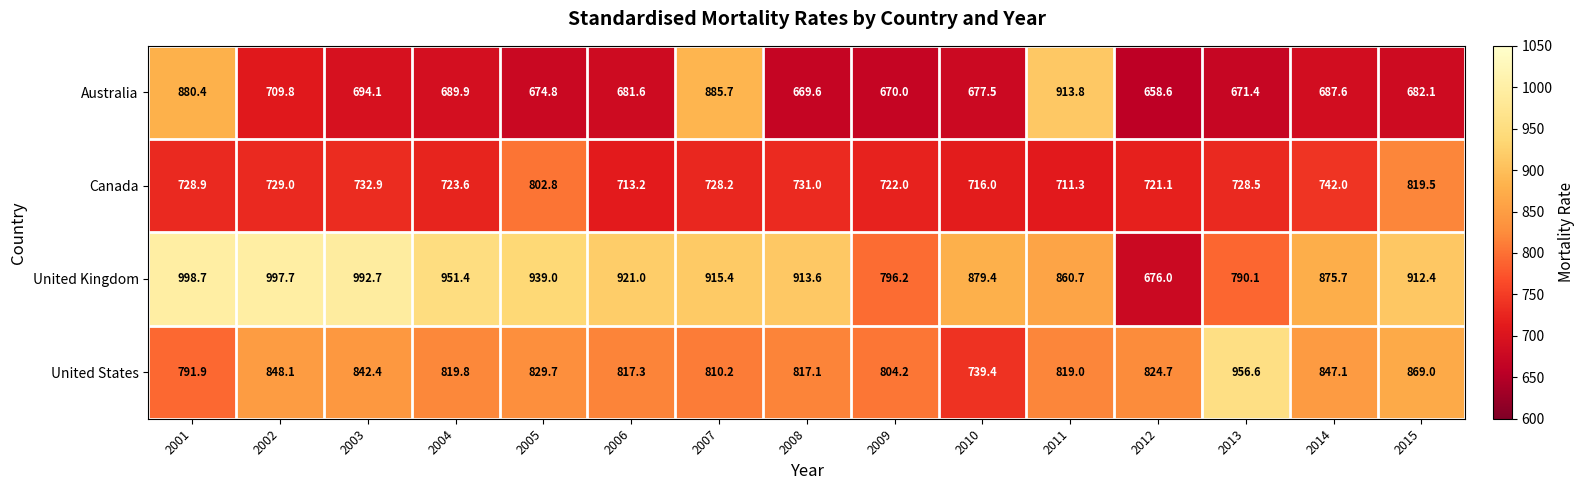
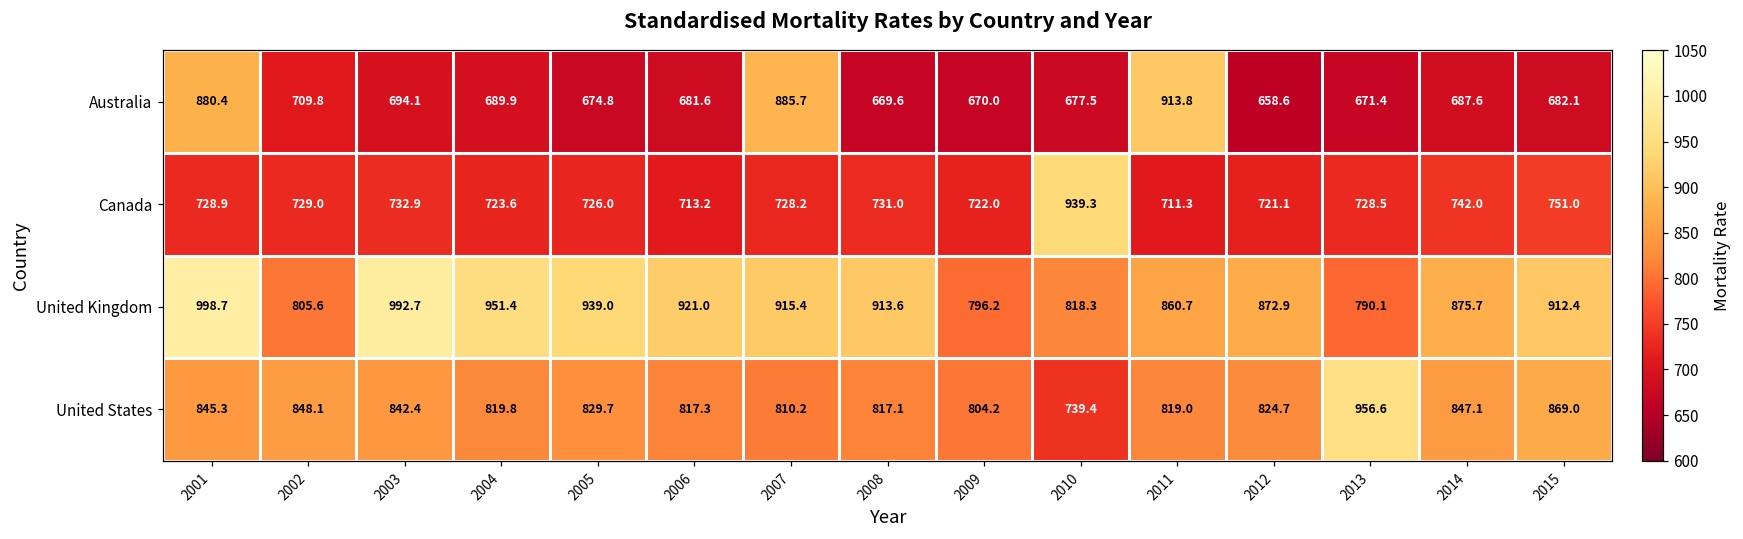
  {
    "Australia": {
      "2001": 880.4,
      "2002": 709.8,
      "2003": 694.1,
      "2004": 689.9,
      "2005": 674.8,
      "2006": 681.6,
      "2007": 885.7,
      "2008": 669.6,
      "2009": 670.0,
      "2010": 677.5,
      "2011": 913.8,
      "2012": 658.6,
      "2013": 671.4,
      "2014": 687.6,
      "2015": 682.1
    },
    "Canada": {
      "2001": 728.9,
      "2002": 729.0,
      "2003": 732.9,
      "2004": 723.6,
-     "2005": 802.8,
+     "2005": 726.0,
      "2006": 713.2,
      "2007": 728.2,
      "2008": 731.0,
      "2009": 722.0,
-     "2010": 716.0,
+     "2010": 939.3,
      "2011": 711.3,
      "2012": 721.1,
      "2013": 728.5,
      "2014": 742.0,
-     "2015": 819.5
+     "2015": 751.0
    },
    "United Kingdom": {
      "2001": 998.7,
-     "2002": 997.7,
+     "2002": 805.6,
      "2003": 992.7,
      "2004": 951.4,
      "2005": 939.0,
      "2006": 921.0,
      "2007": 915.4,
      "2008": 913.6,
      "2009": 796.2,
-     "2010": 879.4,
+     "2010": 818.3,
      "2011": 860.7,
-     "2012": 676.0,
+     "2012": 872.9,
      "2013": 790.1,
      "2014": 875.7,
      "2015": 912.4
    },
    "United States": {
-     "2001": 791.9,
+     "2001": 845.3,
      "2002": 848.1,
      "2003": 842.4,
      "2004": 819.8,
      "2005": 829.7,
      "2006": 817.3,
      "2007": 810.2,
      "2008": 817.1,
      "2009": 804.2,
      "2010": 739.4,
      "2011": 819.0,
      "2012": 824.7,
      "2013": 956.6,
      "2014": 847.1,
      "2015": 869.0
    }
  }
